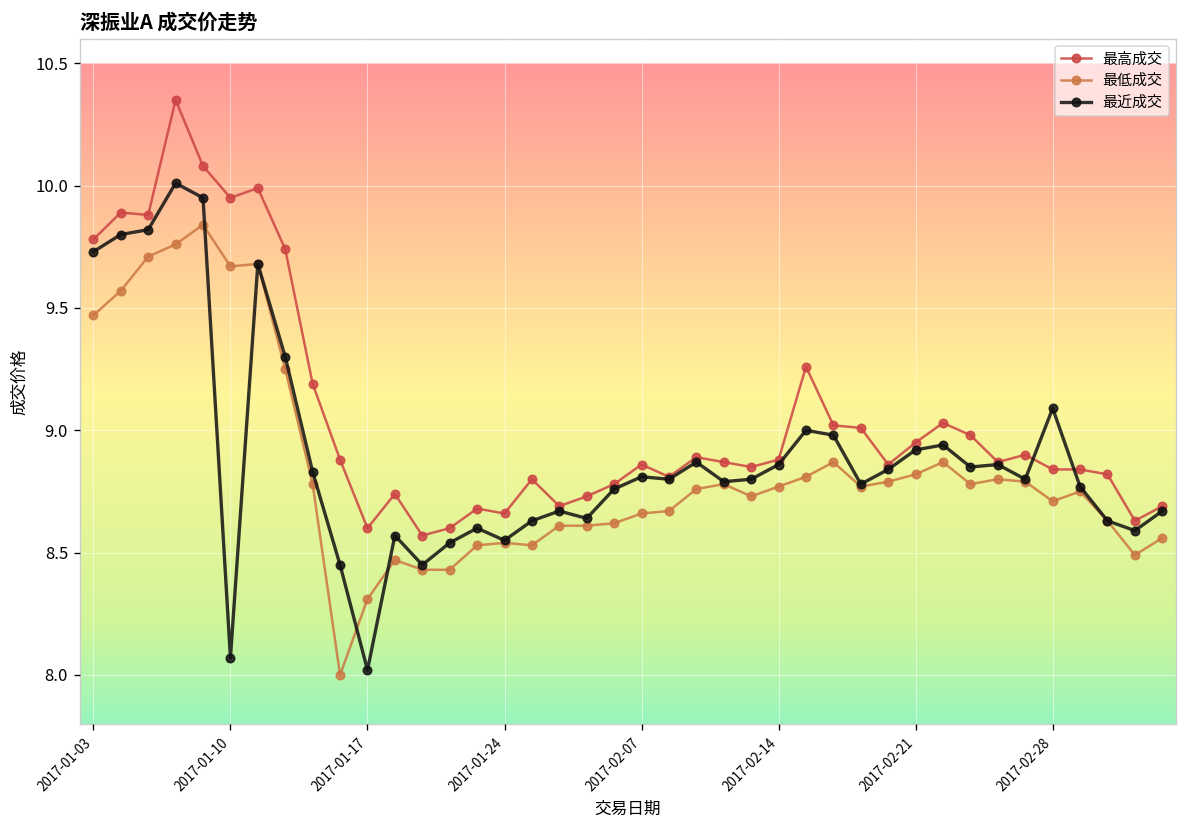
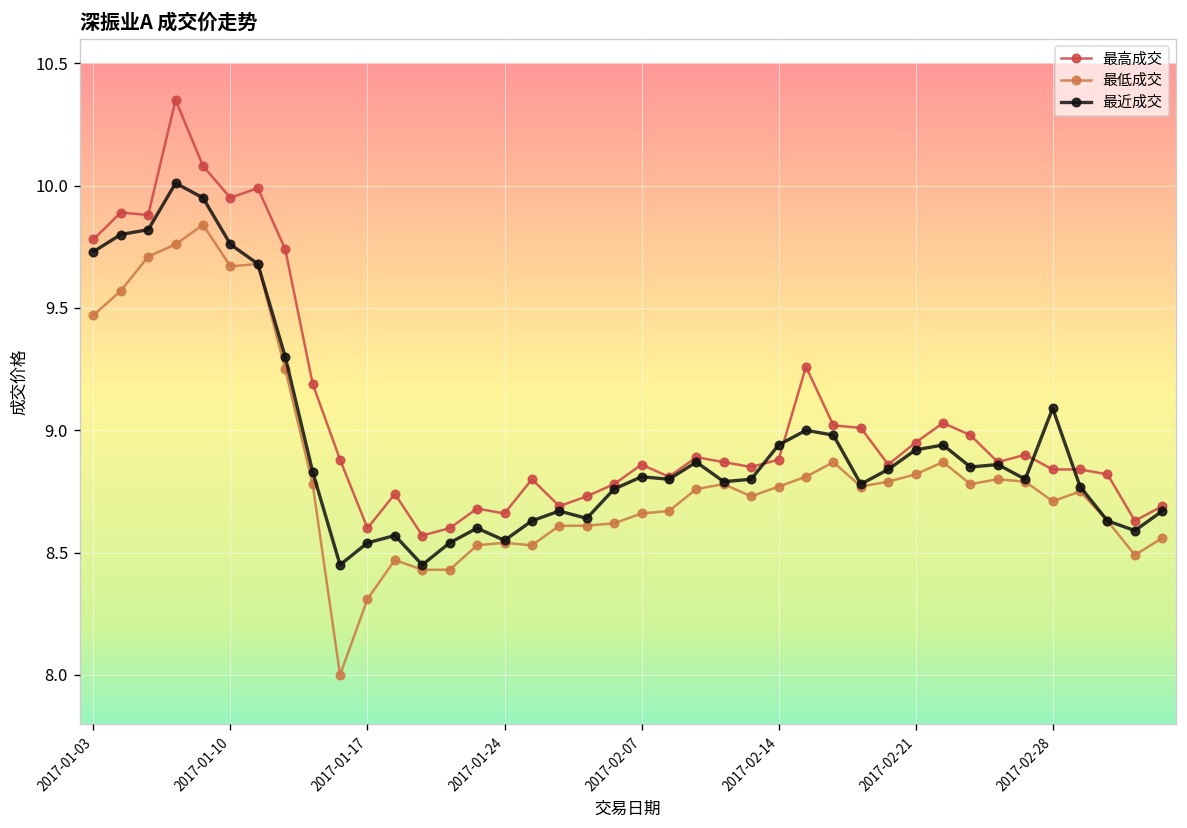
  {
    "最近成交": {
      "2017-01-03": 9.73,
-     "2017-01-10": 8.07,
-     "2017-01-17": 8.02,
+     "2017-01-10": 9.76,
+     "2017-01-17": 8.54,
      "2017-02-07": 8.81,
-     "2017-02-14": 8.86,
+     "2017-02-14": 8.94,
      "2017-02-21": 8.92,
      "2017-02-28": 9.09
    }
  }
